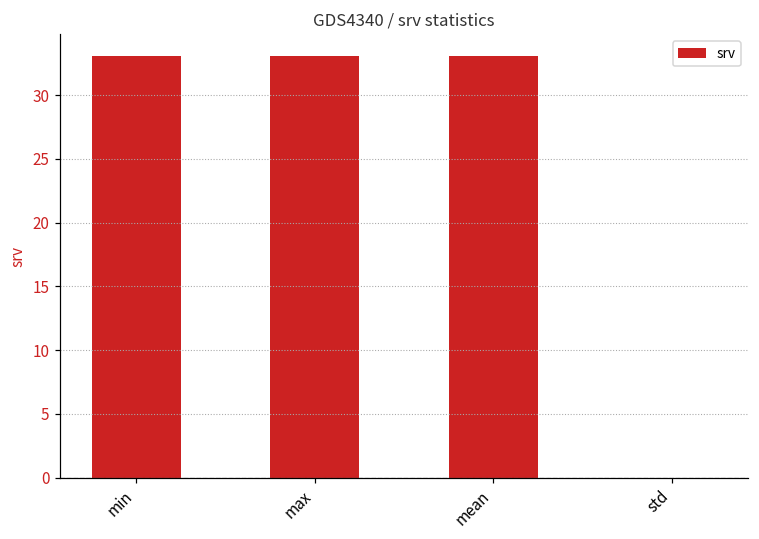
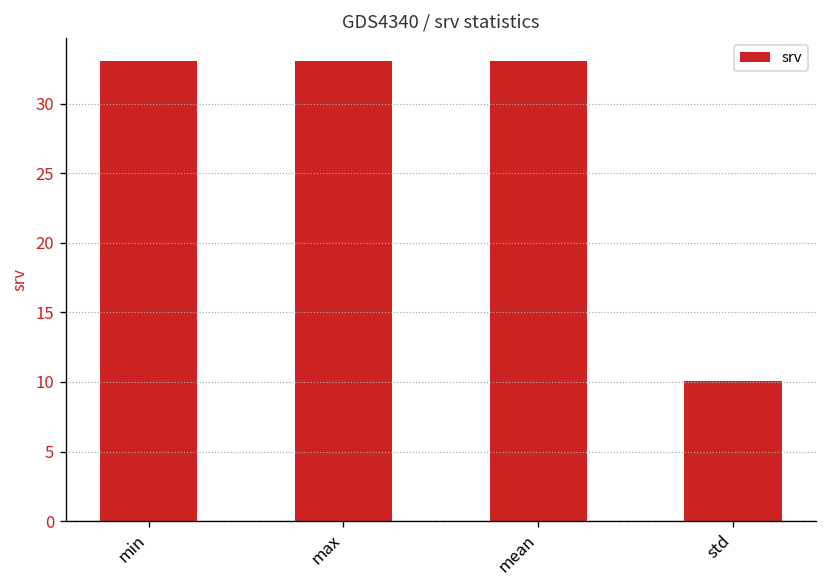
  {
    "min": 33.1,
    "max": 33.1,
    "mean": 33.1,
-   "std": 0.0
+   "std": 10.1
  }
